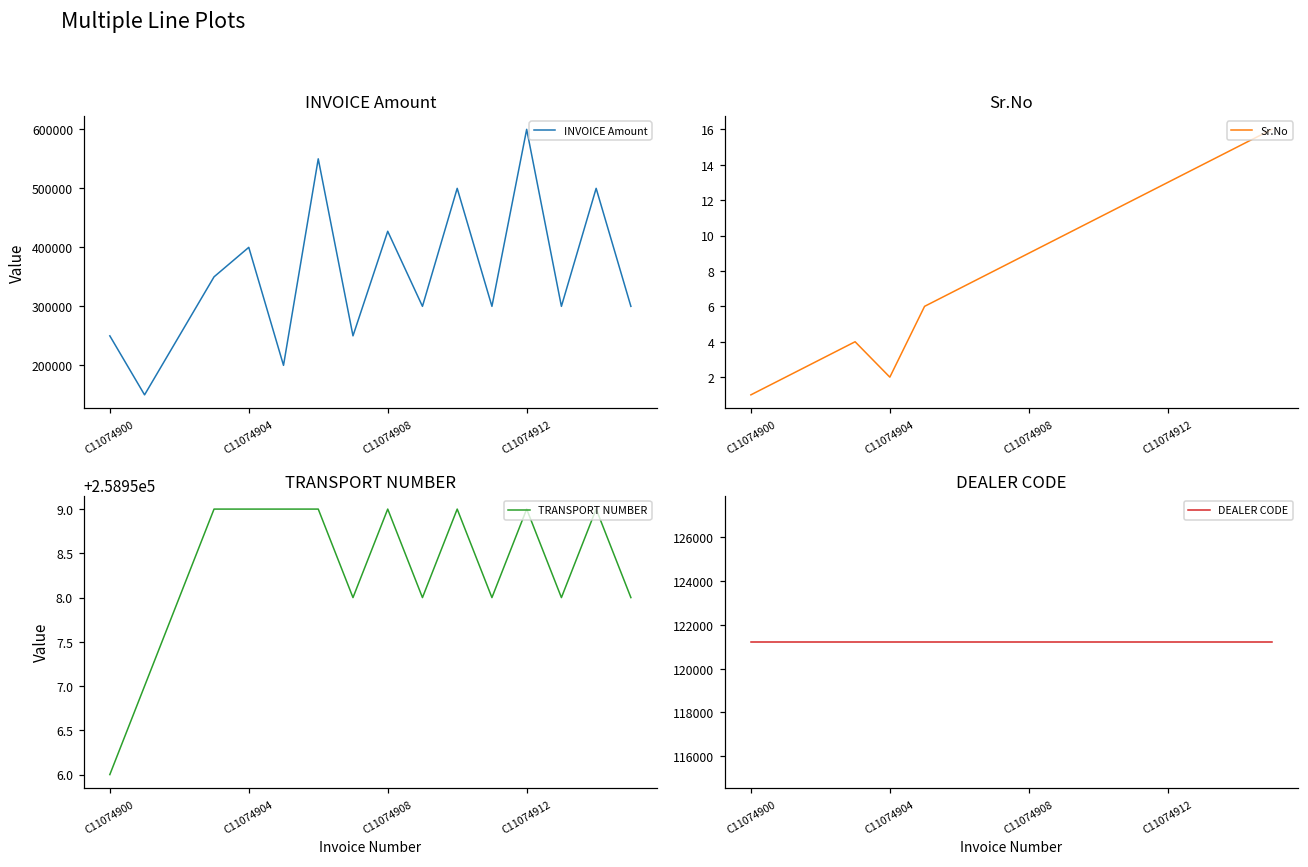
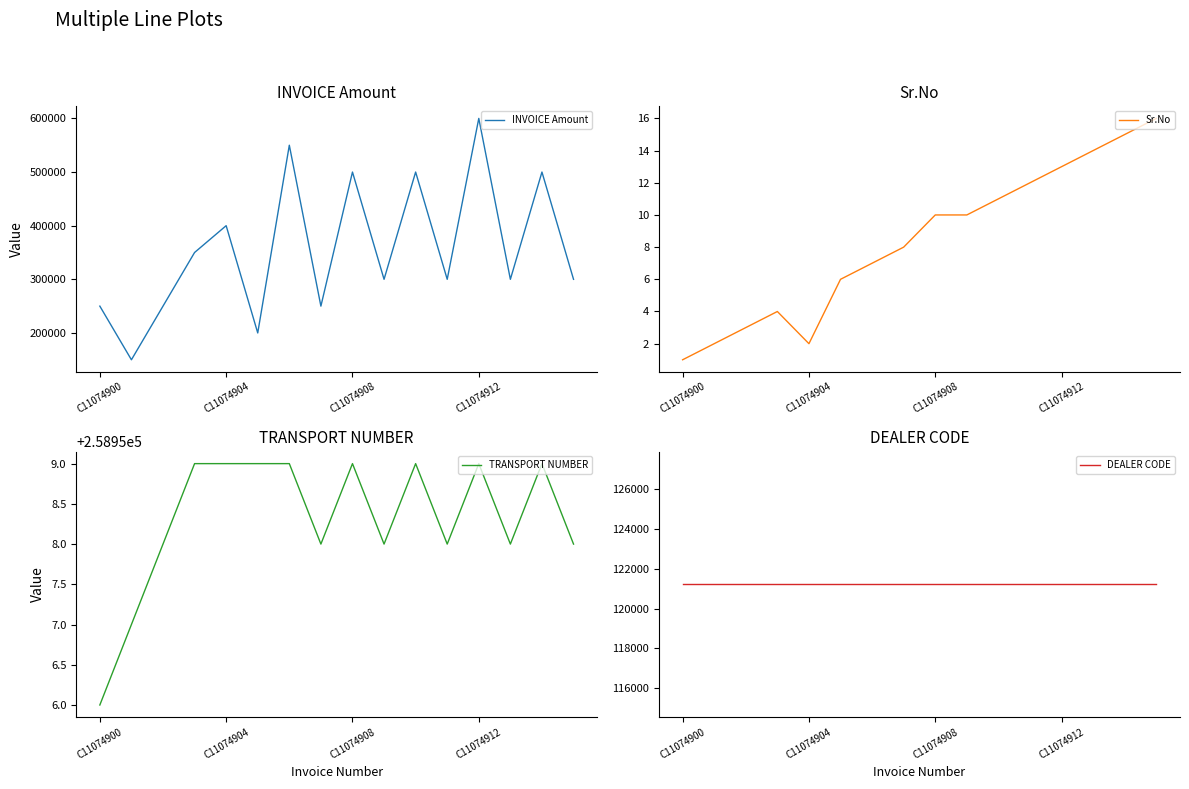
  {
    "INVOICE Amount": {
      "C11074900": 250000,
      "C11074904": 400000,
-     "C11074908": 430000,
+     "C11074908": 500000,
      "C11074912": 600000
    },
    "Sr.No": {
      "C11074900": 1,
      "C11074904": 2,
-     "C11074908": 9,
+     "C11074908": 10,
      "C11074912": 13
    },
    "TRANSPORT NUMBER": {
      "C11074900": 258956.0,
      "C11074904": 258959.0,
      "C11074908": 258959.0
    },
    "DEALER CODE": {
      "C11074900": 121200,
      "C11074904": 121200,
      "C11074908": 121200,
      "C11074912": 121200
    }
  }
